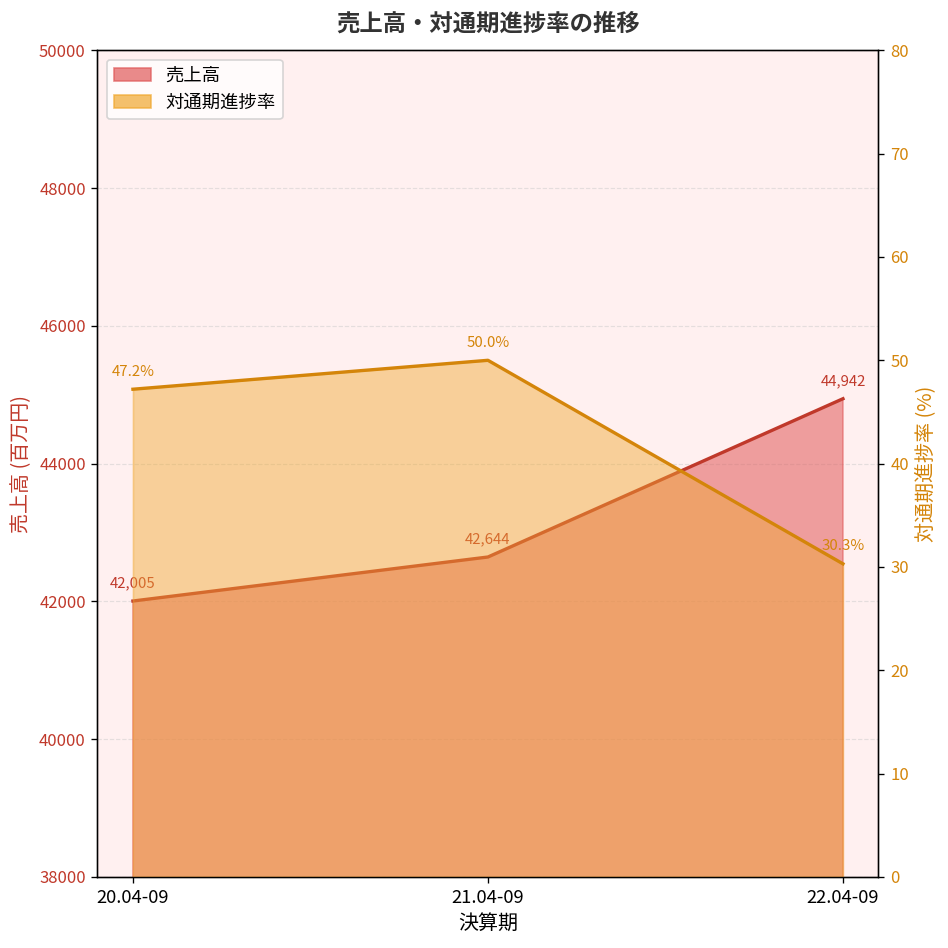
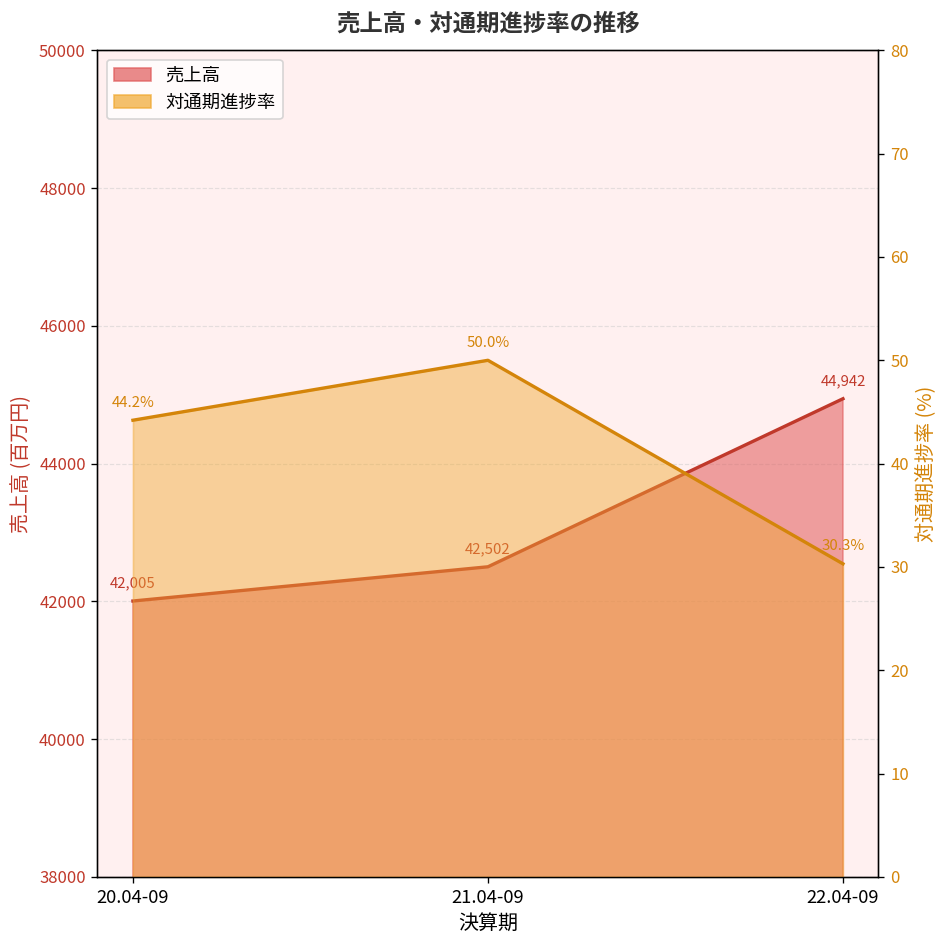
  {
    "売上高": {
      "20.04-09": "42,005",
-     "21.04-09": "42,644",
+     "21.04-09": "42,502",
      "22.04-09": "44,942"
    },
    "対通期進捗率": {
-     "20.04-09": "47.2%",
+     "20.04-09": "44.2%",
      "21.04-09": "50.0%",
      "22.04-09": "30.3%"
    }
  }
